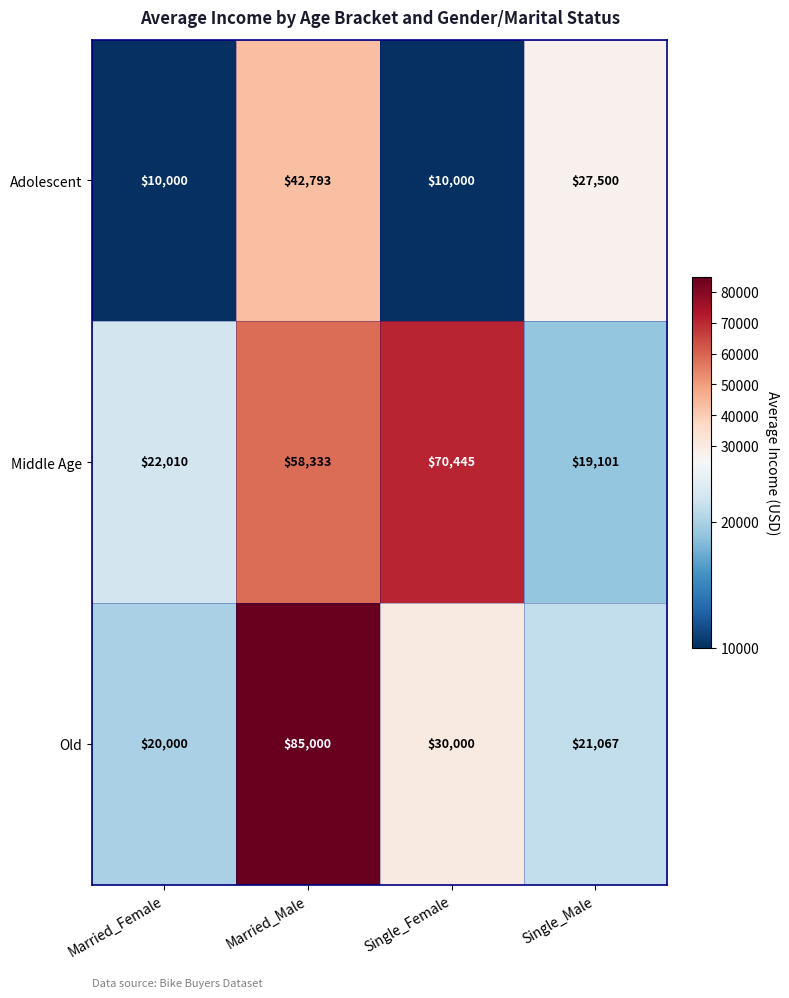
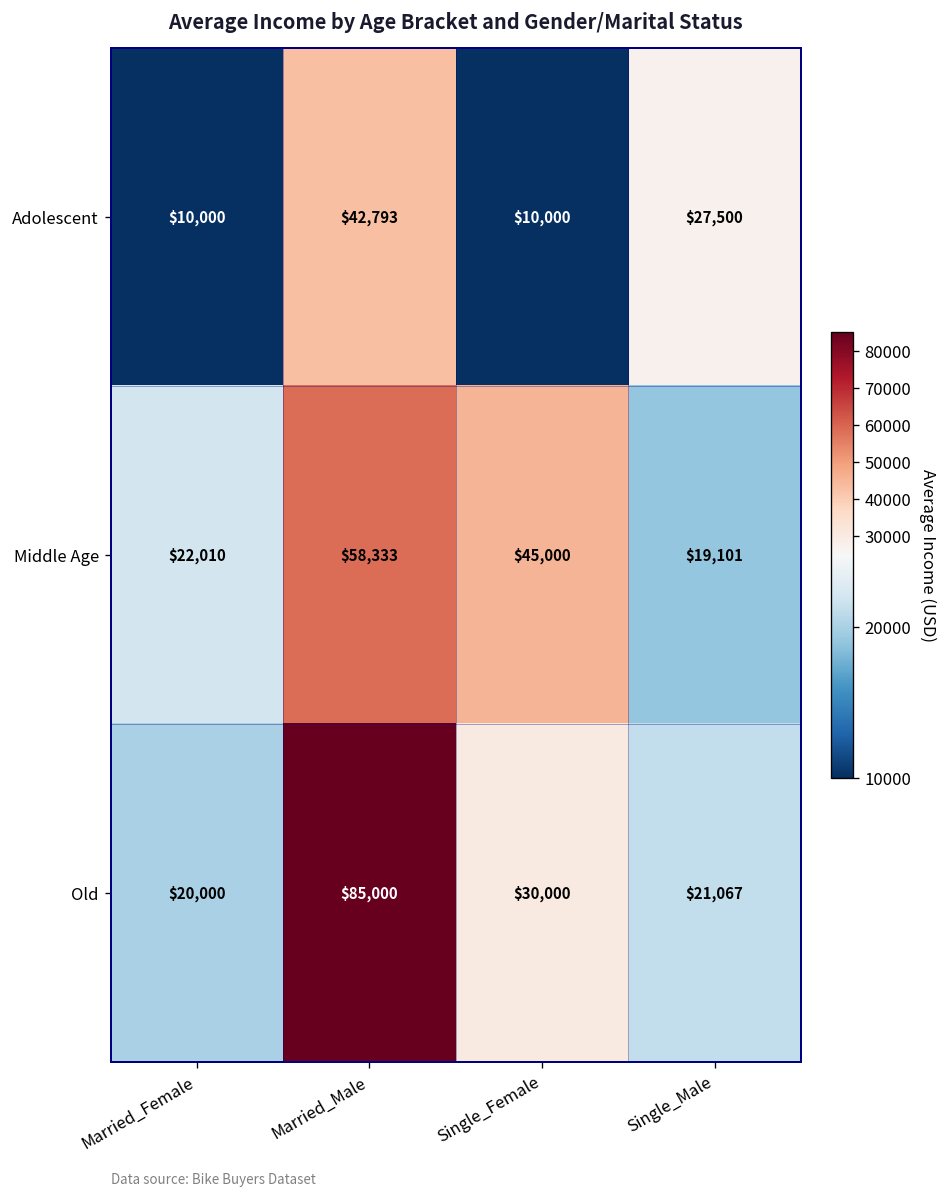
  {
    "Adolescent": {
      "Married_Female": "$10,000",
      "Married_Male": "$42,793",
      "Single_Female": "$10,000",
      "Single_Male": "$27,500"
    },
    "Middle Age": {
      "Married_Female": "$22,010",
      "Married_Male": "$58,333",
-     "Single_Female": "$70,445",
+     "Single_Female": "$45,000",
      "Single_Male": "$19,101"
    },
    "Old": {
      "Married_Female": "$20,000",
      "Married_Male": "$85,000",
      "Single_Female": "$30,000",
      "Single_Male": "$21,067"
    }
  }
